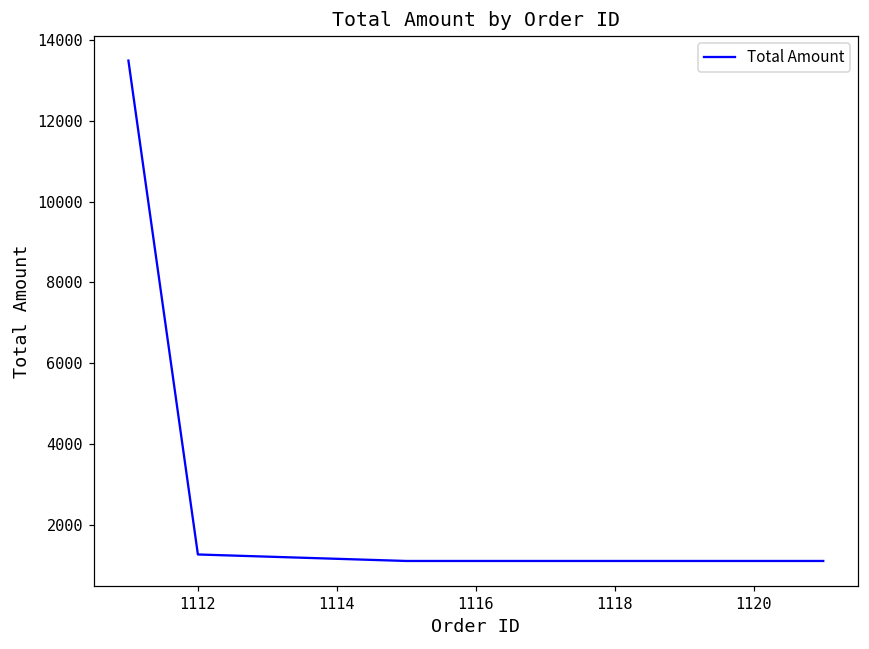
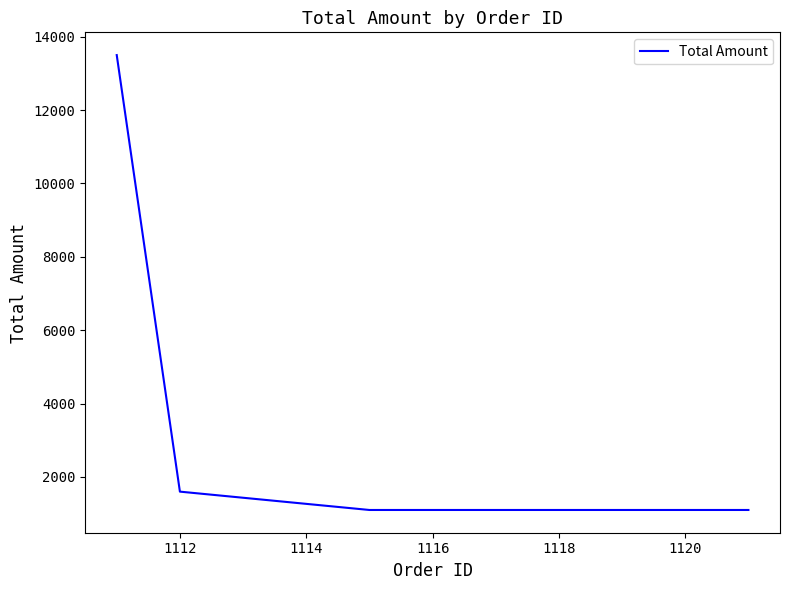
  {
-   "1112": 1300
+   "1112": 1600
  }
